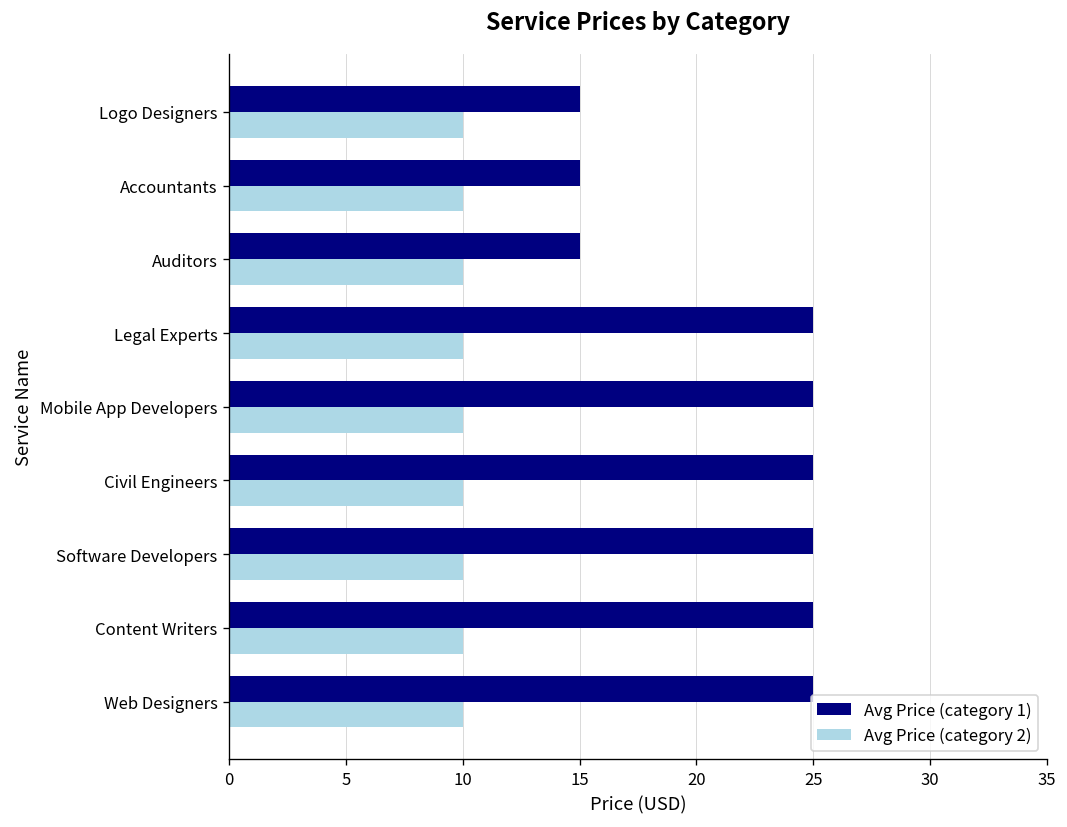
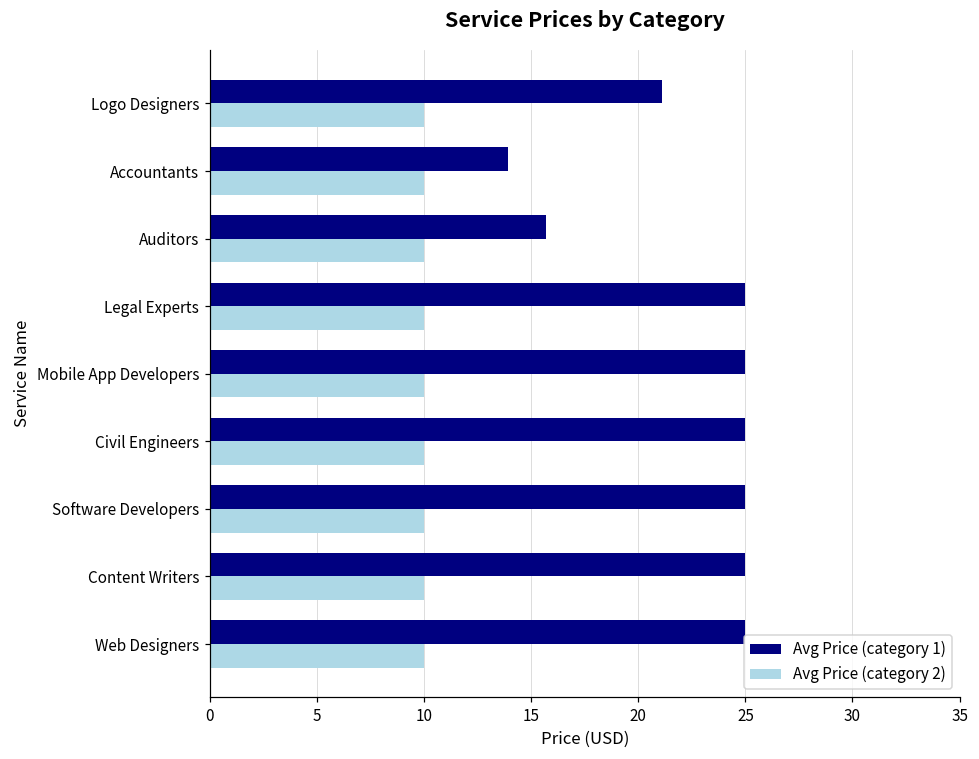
  {
    "Avg Price (category 1)": {
-     "Logo Designers": 15.0,
-     "Accountants": 15.0,
-     "Auditors": 15.0,
+     "Logo Designers": 21.1,
+     "Accountants": 13.9,
+     "Auditors": 15.7,
      "Legal Experts": 25.0,
      "Mobile App Developers": 25.0,
      "Civil Engineers": 25.0,
      "Software Developers": 25.0,
      "Content Writers": 25.0,
      "Web Designers": 25.0
    },
    "Avg Price (category 2)": {
      "Logo Designers": 10.0,
      "Accountants": 10.0,
      "Auditors": 10.0,
      "Legal Experts": 10.0,
      "Mobile App Developers": 10.0,
      "Civil Engineers": 10.0,
      "Software Developers": 10.0,
      "Content Writers": 10.0,
      "Web Designers": 10.0
    }
  }
